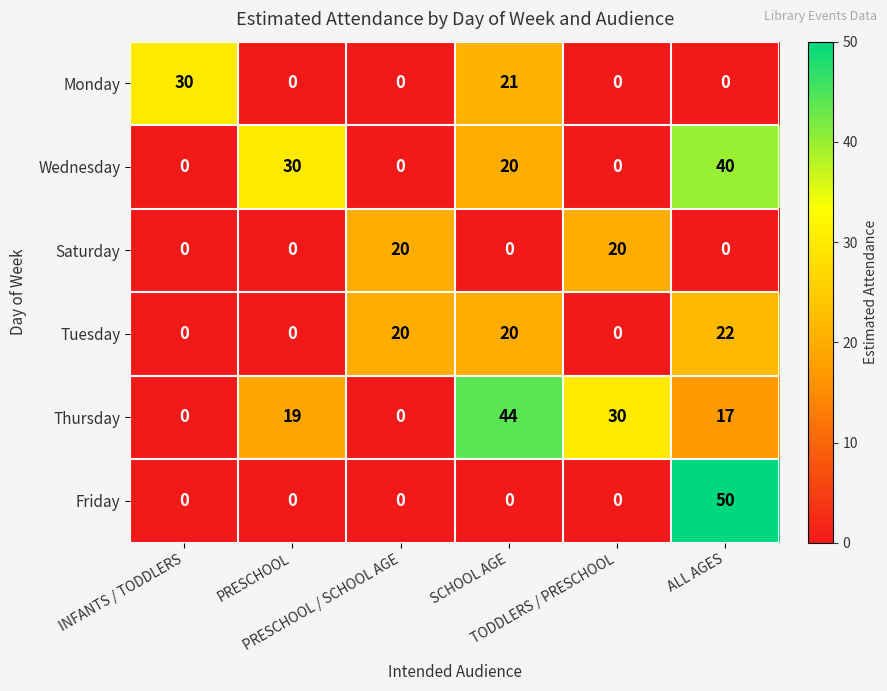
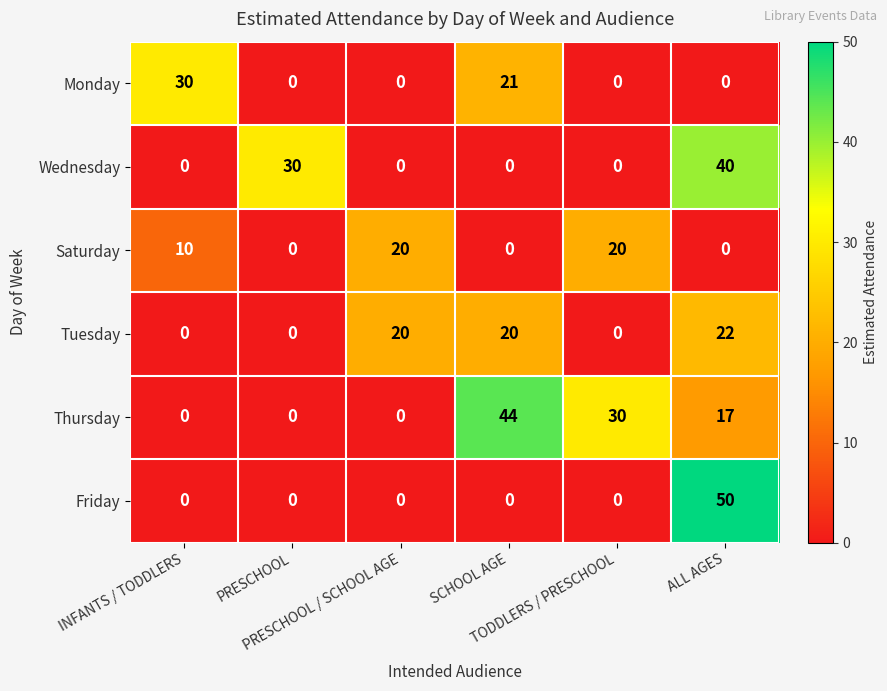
  {
    "Monday": {
      "INFANTS / TODDLERS": 30,
      "PRESCHOOL": 0,
      "PRESCHOOL / SCHOOL AGE": 0,
      "SCHOOL AGE": 21,
      "TODDLERS / PRESCHOOL": 0,
      "ALL AGES": 0
    },
    "Wednesday": {
      "INFANTS / TODDLERS": 0,
      "PRESCHOOL": 30,
      "PRESCHOOL / SCHOOL AGE": 0,
-     "SCHOOL AGE": 20,
+     "SCHOOL AGE": 0,
      "TODDLERS / PRESCHOOL": 0,
      "ALL AGES": 40
    },
    "Saturday": {
-     "INFANTS / TODDLERS": 0,
+     "INFANTS / TODDLERS": 10,
      "PRESCHOOL": 0,
      "PRESCHOOL / SCHOOL AGE": 20,
      "SCHOOL AGE": 0,
      "TODDLERS / PRESCHOOL": 20,
      "ALL AGES": 0
    },
    "Tuesday": {
      "INFANTS / TODDLERS": 0,
      "PRESCHOOL": 0,
      "PRESCHOOL / SCHOOL AGE": 20,
      "SCHOOL AGE": 20,
      "TODDLERS / PRESCHOOL": 0,
      "ALL AGES": 22
    },
    "Thursday": {
      "INFANTS / TODDLERS": 0,
-     "PRESCHOOL": 19,
+     "PRESCHOOL": 0,
      "PRESCHOOL / SCHOOL AGE": 0,
      "SCHOOL AGE": 44,
      "TODDLERS / PRESCHOOL": 30,
      "ALL AGES": 17
    },
    "Friday": {
      "INFANTS / TODDLERS": 0,
      "PRESCHOOL": 0,
      "PRESCHOOL / SCHOOL AGE": 0,
      "SCHOOL AGE": 0,
      "TODDLERS / PRESCHOOL": 0,
      "ALL AGES": 50
    }
  }
